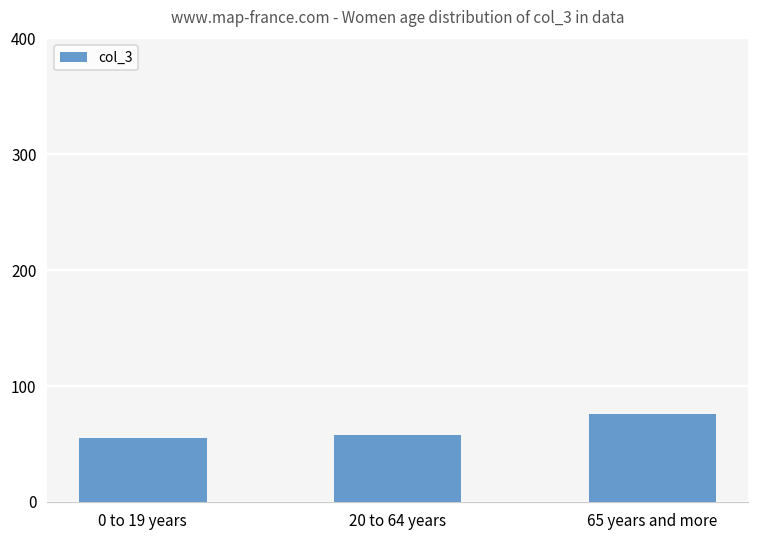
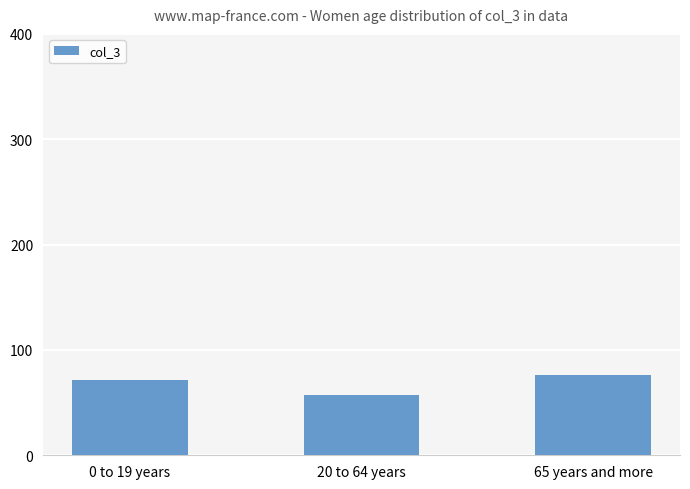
  {
-   "0 to 19 years": 55,
+   "0 to 19 years": 72,
    "20 to 64 years": 57,
    "65 years and more": 76
  }
